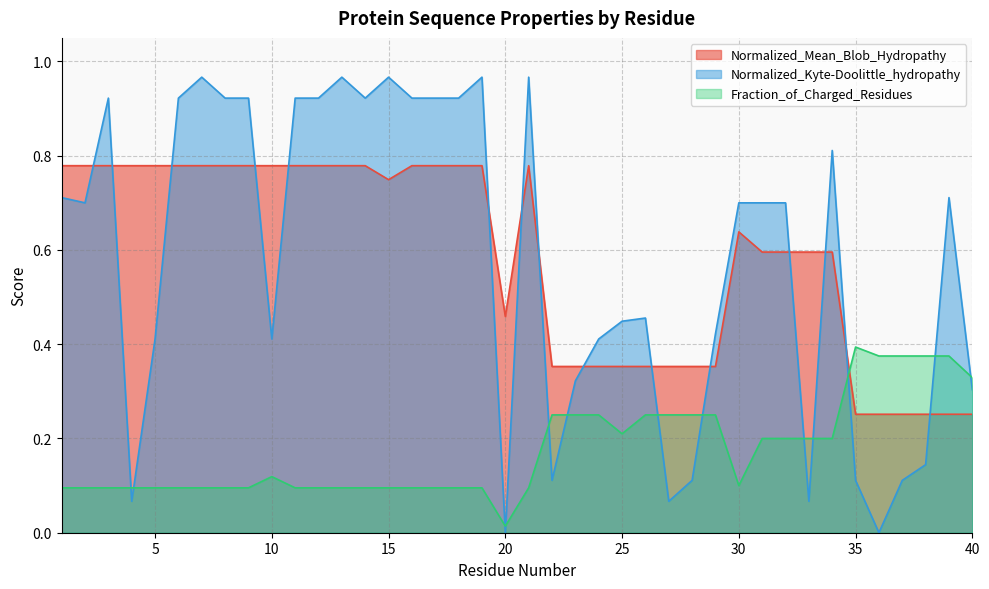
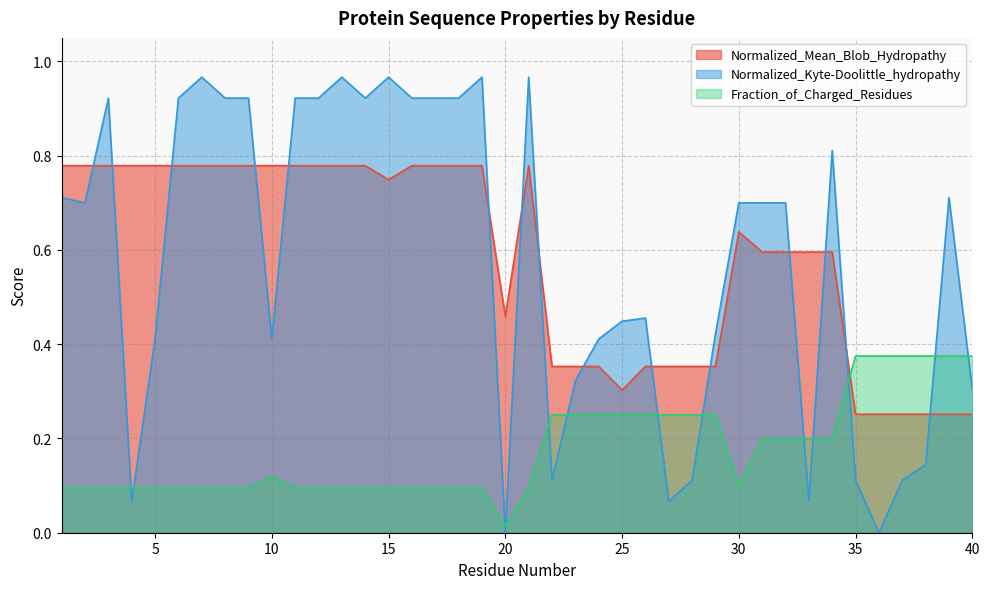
  {
    "Normalized_Mean_Blob_Hydropathy": {
      "5": 0.78,
      "10": 0.78,
      "15": 0.75,
      "20": 0.46,
-     "25": 0.35,
+     "25": 0.30,
      "30": 0.64,
      "35": 0.25,
      "40": 0.25
    },
    "Normalized_Kyte-Doolittle_hydropathy": {
      "5": 0.41,
      "10": 0.41,
      "15": 0.97,
      "20": 0.00,
      "25": 0.45,
      "30": 0.70,
      "35": 0.11,
      "40": 0.30
    },
    "Fraction_of_Charged_Residues": {
      "5": 0.10,
      "10": 0.12,
      "15": 0.10,
      "20": 0.01,
-     "25": 0.21,
+     "25": 0.25,
      "30": 0.10,
-     "35": 0.39,
-     "40": 0.33
+     "35": 0.38,
+     "40": 0.38
    }
  }
